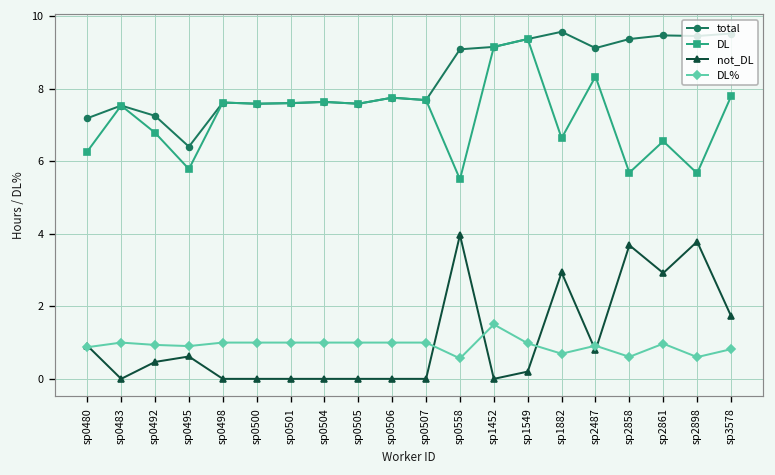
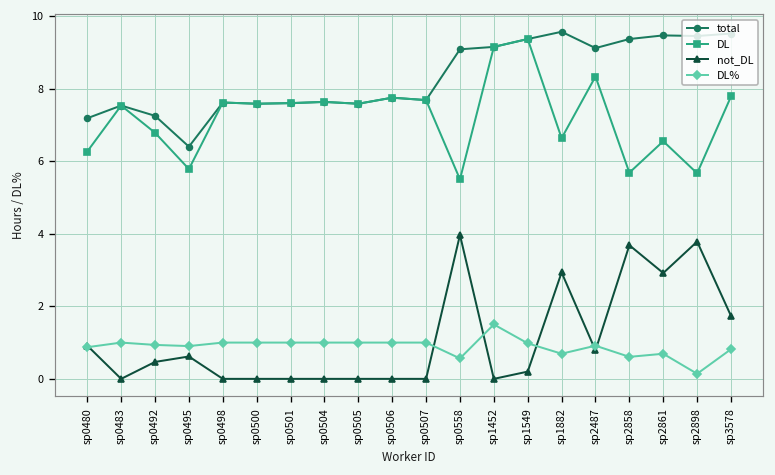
  {
    "DL": {
      "sp0480": 6.3,
      "sp0492": 6.8,
      "sp0495": 5.8,
      "sp0558": 5.5,
      "sp1882": 6.6,
      "sp2487": 8.3,
      "sp2858": 5.7,
      "sp2861": 6.6,
      "sp2898": 5.7,
      "sp3578": 7.8
    },
    "DL%": {
      "sp0483": 1.0,
      "sp0492": 0.9,
      "sp0495": 0.9,
      "sp0498": 1.0,
      "sp0500": 1.0,
      "sp0501": 1.0,
      "sp0504": 1.0,
      "sp0505": 1.0,
      "sp0506": 1.0,
      "sp0507": 1.0,
      "sp0558": 0.6,
      "sp1452": 1.5,
      "sp1549": 1.0,
      "sp1882": 0.7,
      "sp2487": 0.9,
      "sp2858": 0.6,
-     "sp2861": 1.0,
-     "sp2898": 0.6,
+     "sp2861": 0.7,
+     "sp2898": 0.1,
      "sp3578": 0.8
    }
  }
